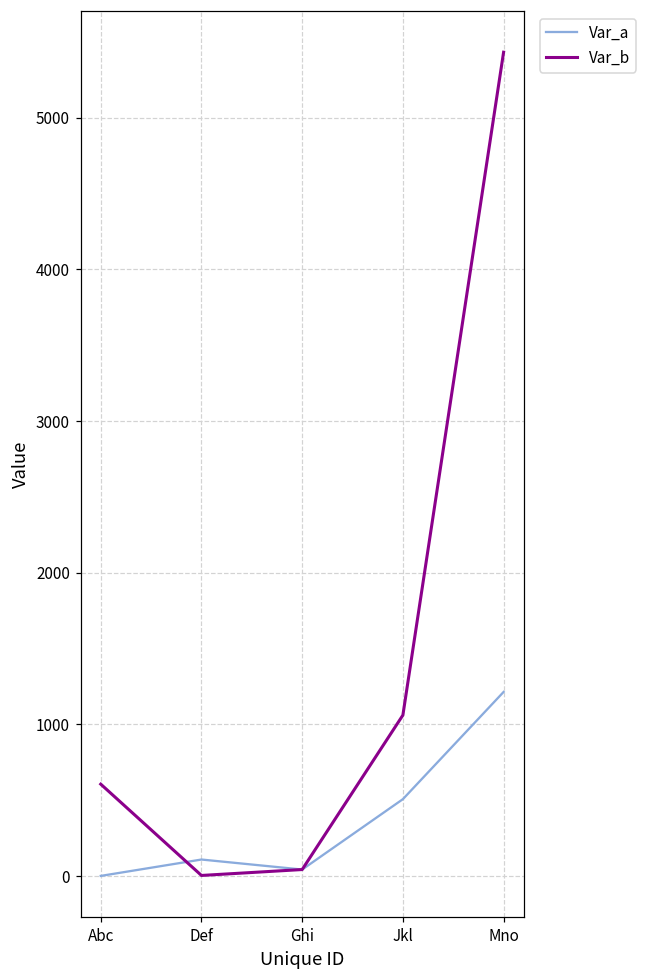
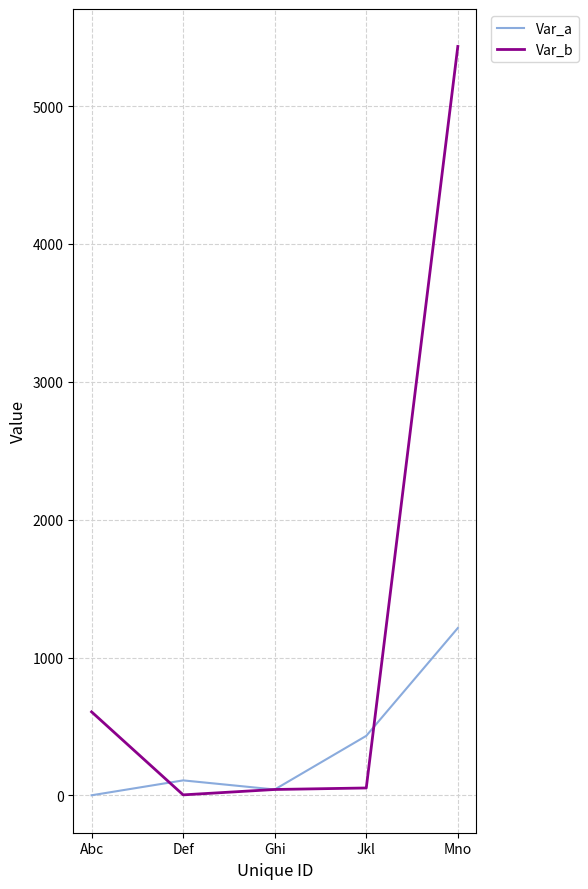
  {
    "Var_a": {
      "Abc": 0,
      "Def": 110,
-     "Jkl": 510,
+     "Jkl": 430,
      "Mno": 1210
    },
    "Var_b": {
      "Abc": 610,
      "Def": 0,
-     "Jkl": 1060,
+     "Jkl": 50,
      "Mno": 5430
    }
  }
